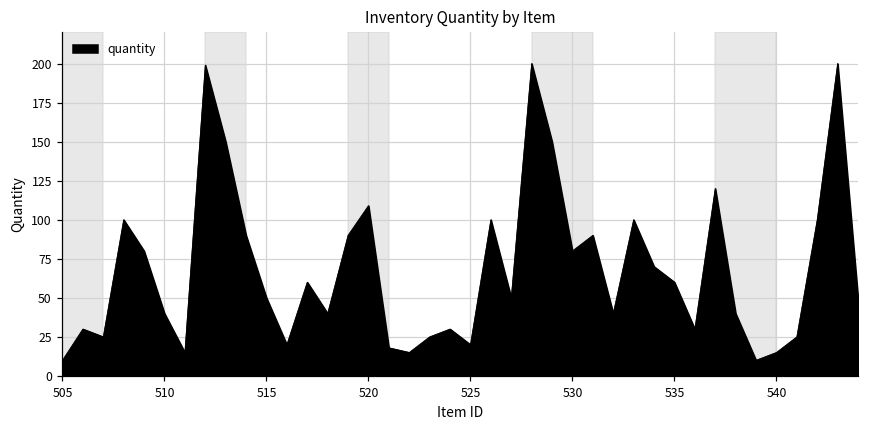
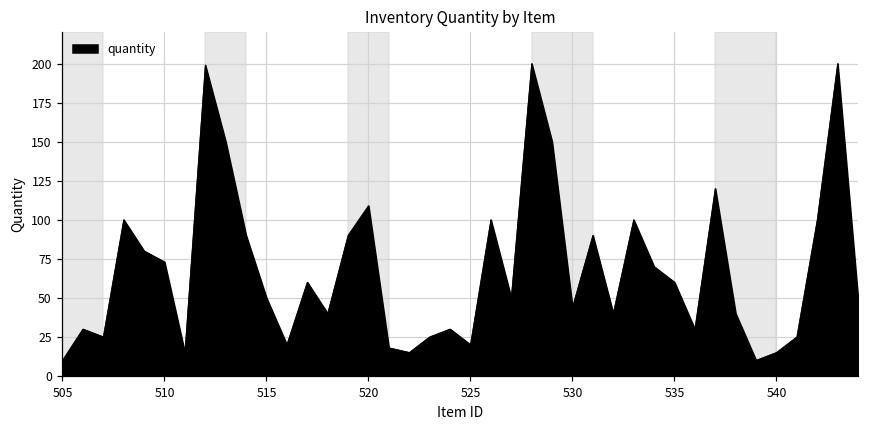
  {
    "505": 10,
-   "510": 40,
+   "510": 73,
    "515": 50,
    "520": 109,
    "525": 20,
-   "530": 80,
+   "530": 44,
    "535": 60,
    "540": 15
  }
